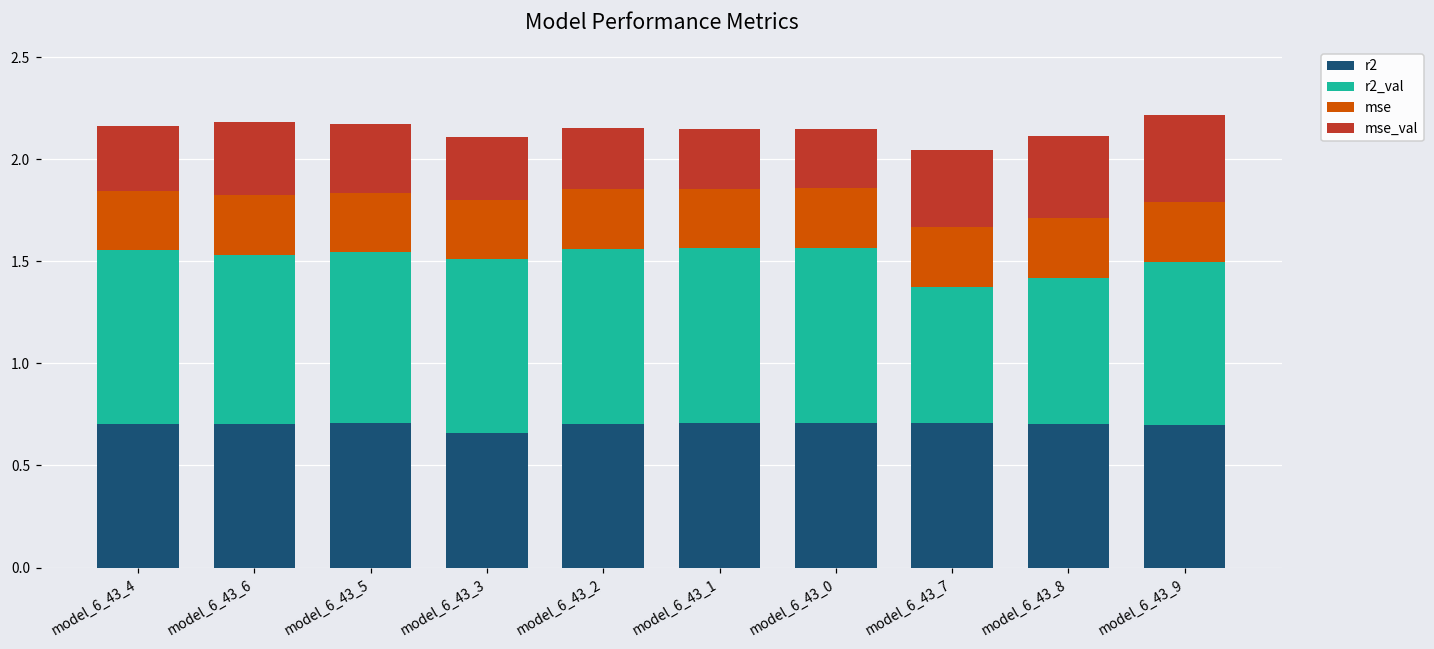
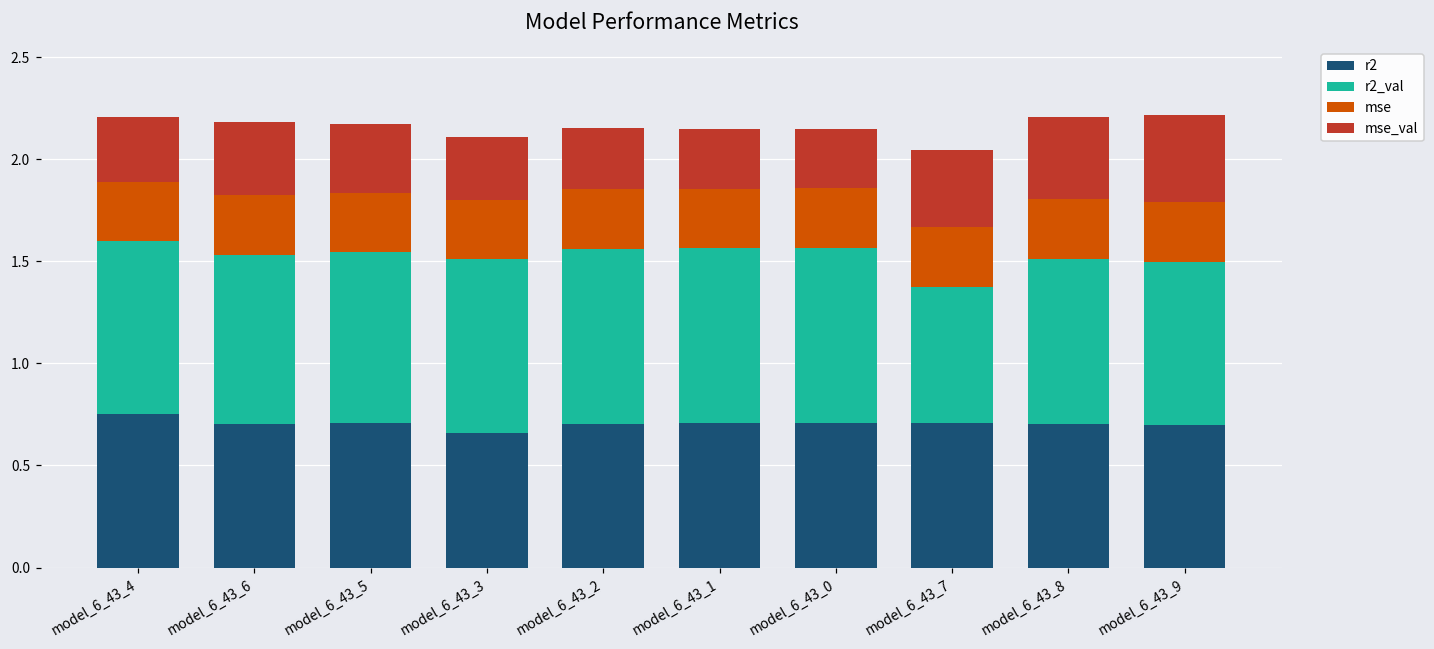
  {
    "r2": {
-     "model_6_43_4": 0.71,
+     "model_6_43_4": 0.75,
      "model_6_43_6": 0.70,
      "model_6_43_5": 0.71,
      "model_6_43_3": 0.66,
      "model_6_43_2": 0.70,
      "model_6_43_1": 0.71,
      "model_6_43_0": 0.71,
      "model_6_43_7": 0.71,
      "model_6_43_8": 0.70,
      "model_6_43_9": 0.70
    },
    "r2_val": {
      "model_6_43_4": 0.85,
      "model_6_43_6": 0.83,
      "model_6_43_5": 0.84,
      "model_6_43_3": 0.85,
      "model_6_43_2": 0.86,
      "model_6_43_1": 0.86,
      "model_6_43_0": 0.86,
      "model_6_43_7": 0.67,
-     "model_6_43_8": 0.72,
+     "model_6_43_8": 0.81,
      "model_6_43_9": 0.80
    }
  }
